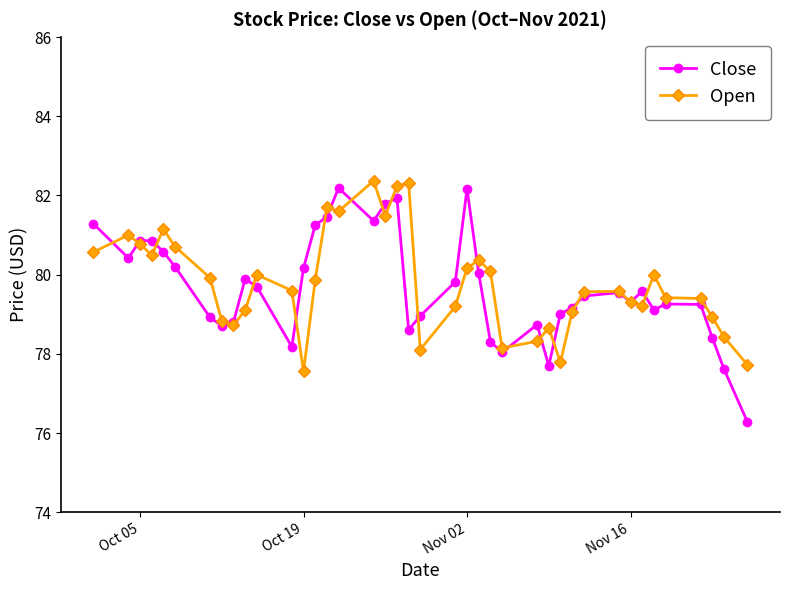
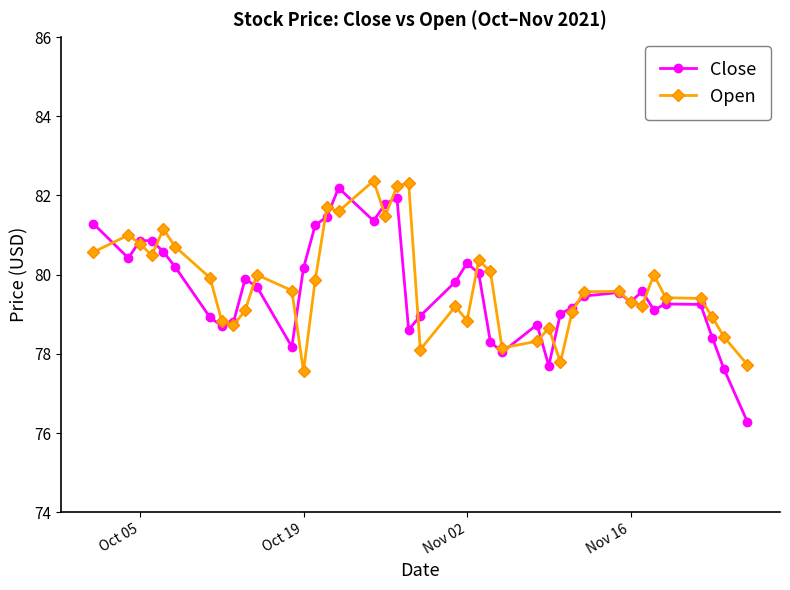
  {
    "Close": {
      "Oct 05": 80.9,
      "Oct 19": 80.2,
-     "Nov 02": 82.2
+     "Nov 02": 80.3
    },
    "Open": {
      "Oct 05": 80.8,
      "Oct 19": 77.6,
-     "Nov 02": 80.2
+     "Nov 02": 78.8
    }
  }
